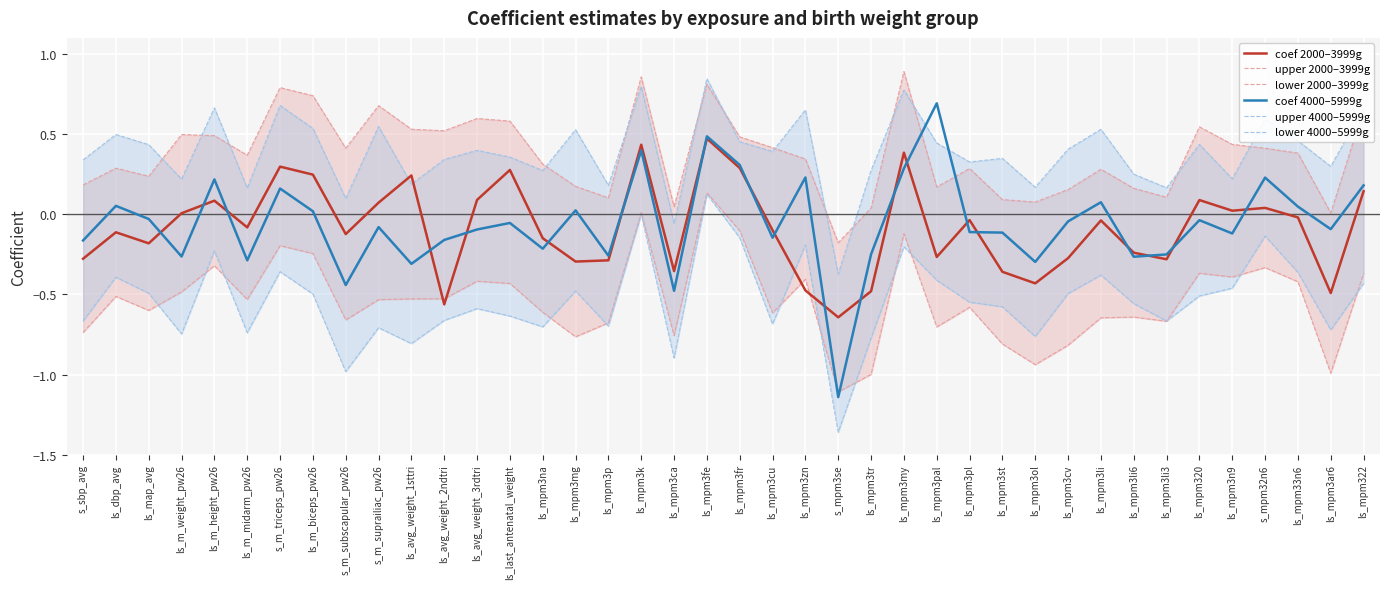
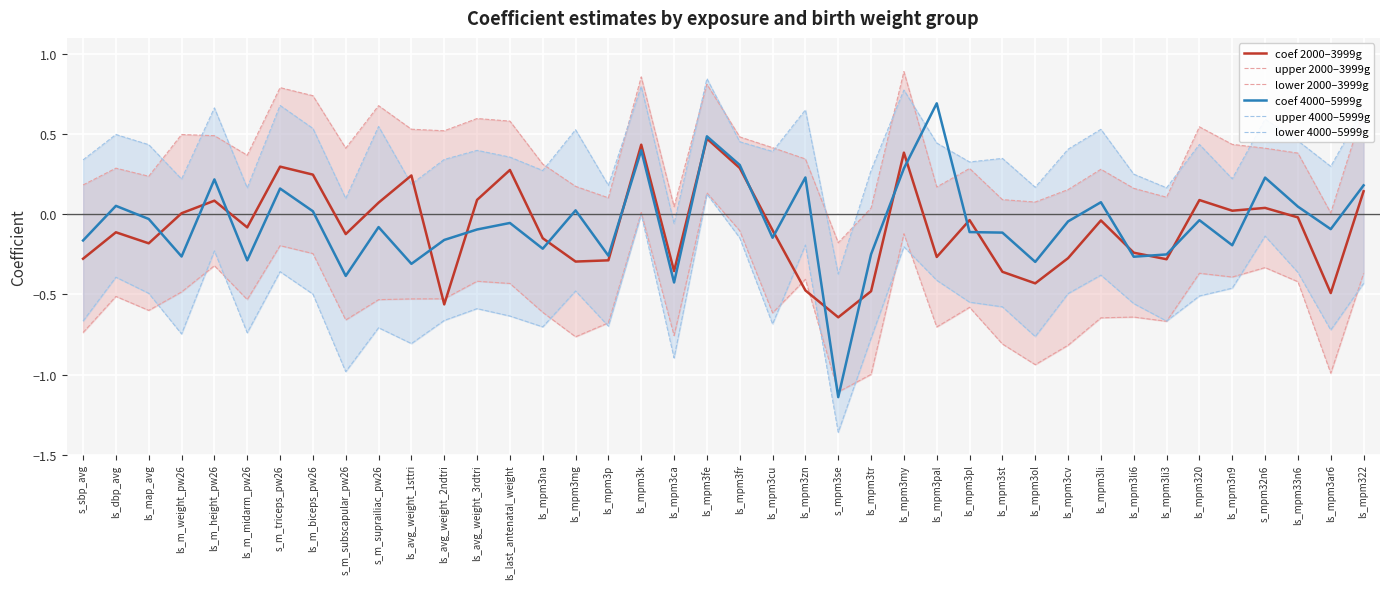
  {
    "coef 2000–3999g": {
      "s_sbp_avg": -0.28,
      "ls_dbp_avg": -0.11,
      "ls_map_avg": -0.18,
      "ls_m_weight_pw26": 0.01,
      "ls_m_height_pw26": 0.08,
      "ls_m_midarm_pw26": -0.08,
      "s_m_triceps_pw26": 0.30,
      "ls_m_biceps_pw26": 0.25,
      "s_m_subscapular_pw26": -0.12,
      "s_m_suprailiac_pw26": 0.07,
      "ls_avg_weight_1sttri": 0.24,
      "ls_avg_weight_2ndtri": -0.56,
      "ls_avg_weight_3rdtri": 0.09,
      "ls_last_antenatal_weight": 0.28,
      "ls_mpm3na": -0.15,
      "ls_mpm3mg": -0.30,
      "ls_mpm3p": -0.29,
      "ls_mpm3k": 0.43,
      "ls_mpm3ca": -0.35,
      "ls_mpm3fr": 0.29,
      "ls_mpm3cu": -0.10,
      "ls_mpm3zn": -0.48,
      "s_mpm3se": -0.64,
      "ls_mpm3tr": -0.48,
      "ls_mpm3my": 0.38,
      "ls_mpm3pal": -0.27,
      "ls_mpm3pl": -0.04,
      "ls_mpm3st": -0.36,
      "ls_mpm3ol": -0.43,
      "ls_mpm3cv": -0.27,
      "ls_mpm3li": -0.04,
      "ls_mpm3li6": -0.24,
      "ls_mpm3li3": -0.28,
      "ls_mpm320": 0.09,
      "ls_mpm3n9": 0.02,
      "s_mpm32n6": 0.04,
      "ls_mpm33n6": -0.02,
      "ls_mpm3ar6": -0.49,
      "ls_mpm322": 0.14
    },
    "coef 4000–5999g": {
      "s_sbp_avg": -0.16,
      "ls_dbp_avg": 0.05,
      "ls_map_avg": -0.03,
      "ls_m_weight_pw26": -0.26,
      "ls_m_height_pw26": 0.22,
      "ls_m_midarm_pw26": -0.29,
      "s_m_triceps_pw26": 0.16,
      "ls_m_biceps_pw26": 0.02,
-     "s_m_subscapular_pw26": -0.44,
+     "s_m_subscapular_pw26": -0.38,
      "s_m_suprailiac_pw26": -0.08,
      "ls_avg_weight_1sttri": -0.31,
      "ls_avg_weight_2ndtri": -0.16,
      "ls_avg_weight_3rdtri": -0.10,
      "ls_last_antenatal_weight": -0.05,
      "ls_mpm3na": -0.22,
      "ls_mpm3mg": 0.02,
      "ls_mpm3p": -0.26,
      "ls_mpm3k": 0.40,
-     "ls_mpm3ca": -0.48,
+     "ls_mpm3ca": -0.43,
      "ls_mpm3fr": 0.31,
      "ls_mpm3cu": -0.15,
      "ls_mpm3zn": 0.23,
      "s_mpm3se": -1.14,
      "ls_mpm3tr": -0.25,
      "ls_mpm3my": 0.29,
      "ls_mpm3pal": 0.69,
      "ls_mpm3pl": -0.11,
      "ls_mpm3st": -0.11,
      "ls_mpm3ol": -0.30,
      "ls_mpm3cv": -0.04,
      "ls_mpm3li": 0.07,
      "ls_mpm3li6": -0.27,
      "ls_mpm3li3": -0.25,
      "ls_mpm320": -0.04,
-     "ls_mpm3n9": -0.12,
+     "ls_mpm3n9": -0.19,
      "s_mpm32n6": 0.23,
      "ls_mpm33n6": 0.05,
      "ls_mpm3ar6": -0.09,
      "ls_mpm322": 0.18
    }
  }
